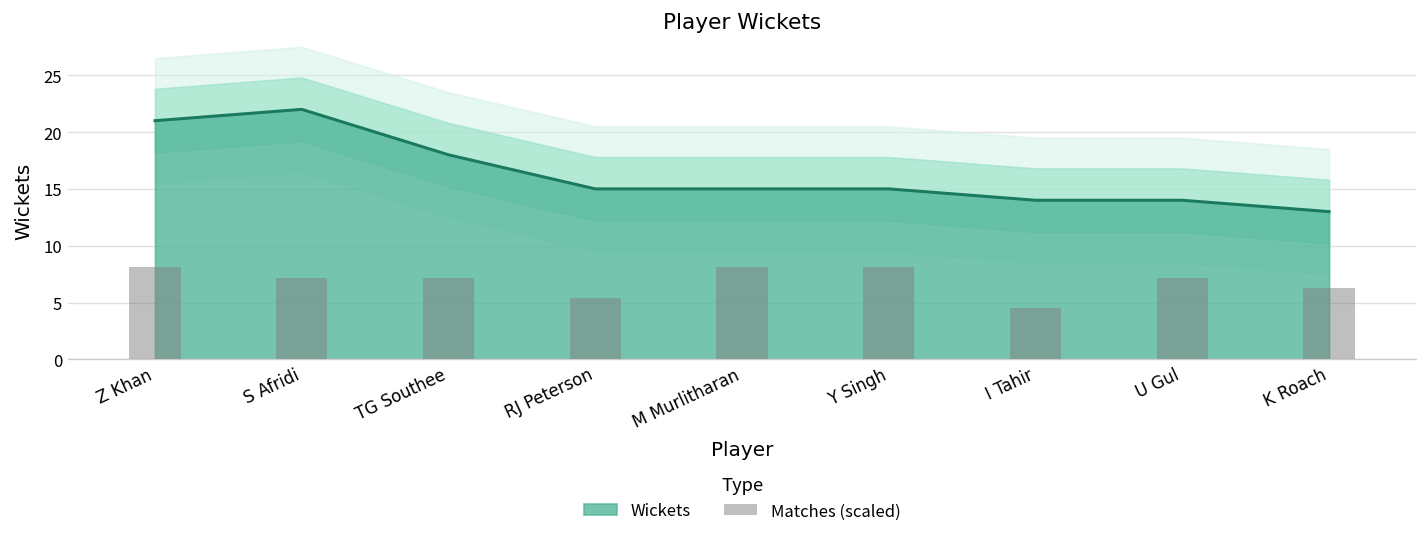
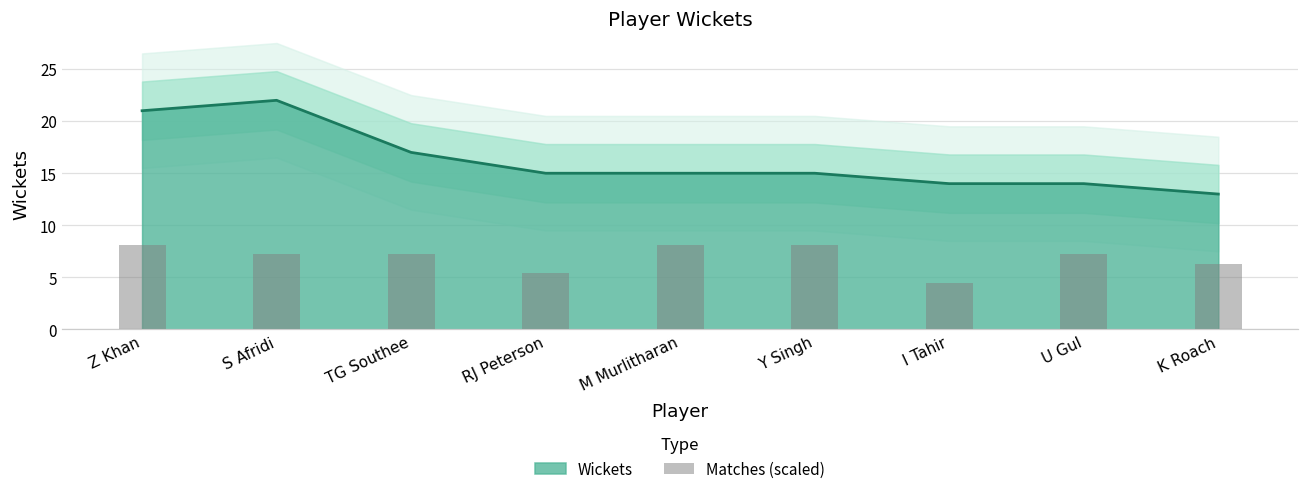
  {
    "Matches (scaled)": {
      "Z Khan": 8,
      "S Afridi": 7,
      "TG Southee": 7,
      "RJ Peterson": 5,
      "M Murlitharan": 8,
      "Y Singh": 8,
      "I Tahir": 5,
      "U Gul": 7,
      "K Roach": 6
    },
    "Wickets": {
      "Z Khan": 21,
      "S Afridi": 22,
-     "TG Southee": 18,
+     "TG Southee": 17,
      "RJ Peterson": 15,
      "M Murlitharan": 15,
      "Y Singh": 15,
      "I Tahir": 14,
      "U Gul": 14,
      "K Roach": 13
    }
  }
